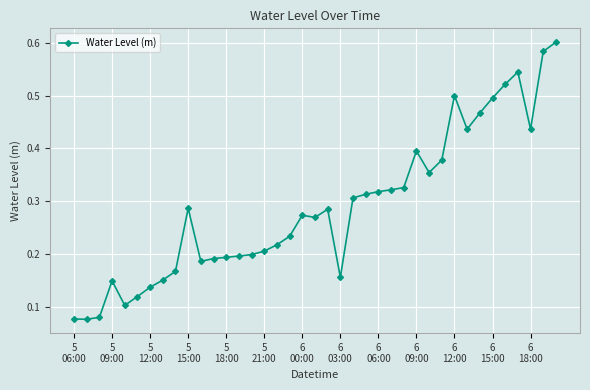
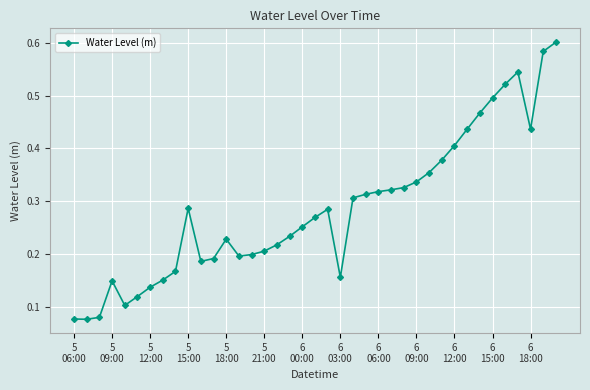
  {
    "5 06:00": 0.08,
    "5 09:00": 0.15,
    "5 12:00": 0.14,
    "5 15:00": 0.29,
-   "5 18:00": 0.19,
+   "5 18:00": 0.23,
    "5 21:00": 0.21,
-   "6 00:00": 0.27,
+   "6 00:00": 0.25,
    "6 03:00": 0.16,
    "6 06:00": 0.32,
-   "6 09:00": 0.40,
-   "6 12:00": 0.50,
+   "6 09:00": 0.34,
+   "6 12:00": 0.41,
    "6 15:00": 0.50,
    "6 18:00": 0.44
  }
